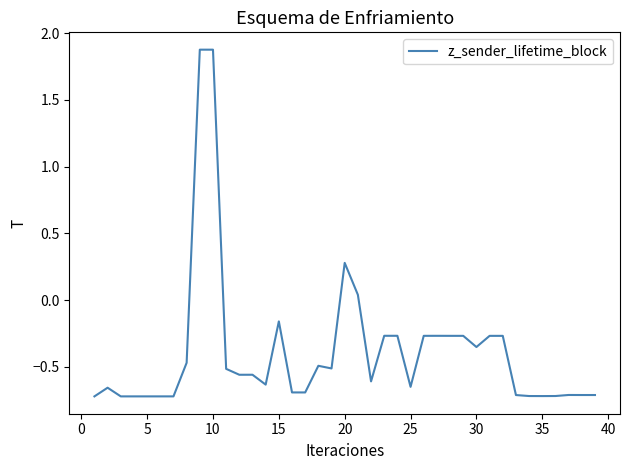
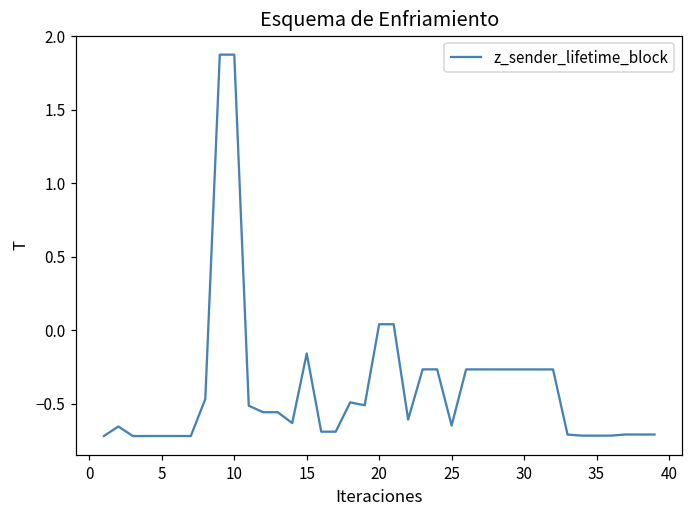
  {
    "5": -0.72,
    "10": 1.88,
    "15": -0.16,
-   "20": 0.28,
+   "20": 0.04,
    "25": -0.65,
-   "30": -0.35,
+   "30": -0.27,
    "35": -0.72
  }
